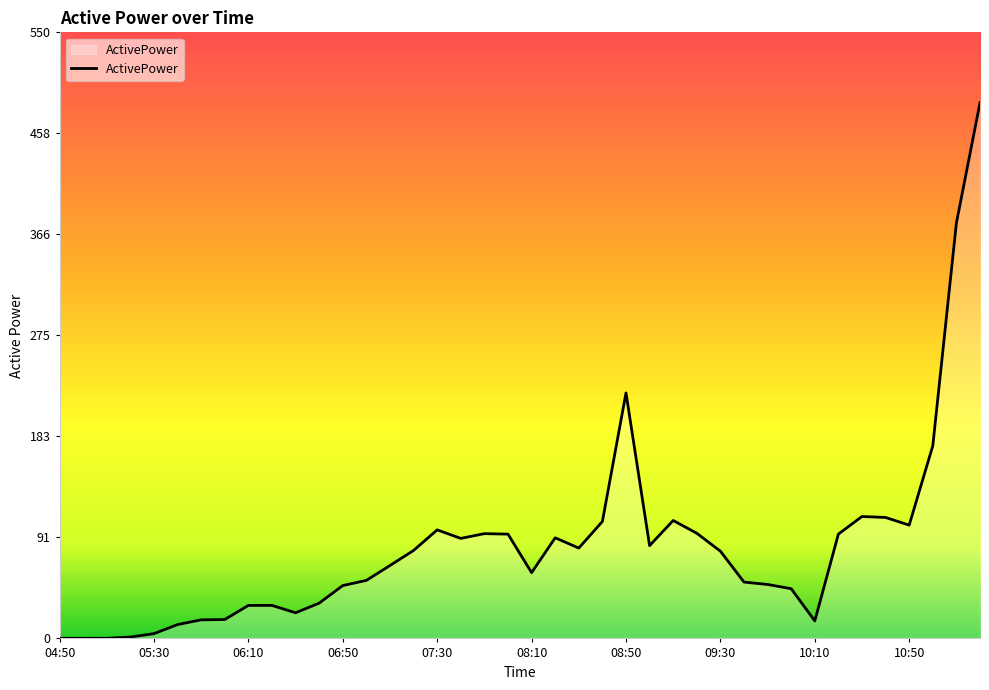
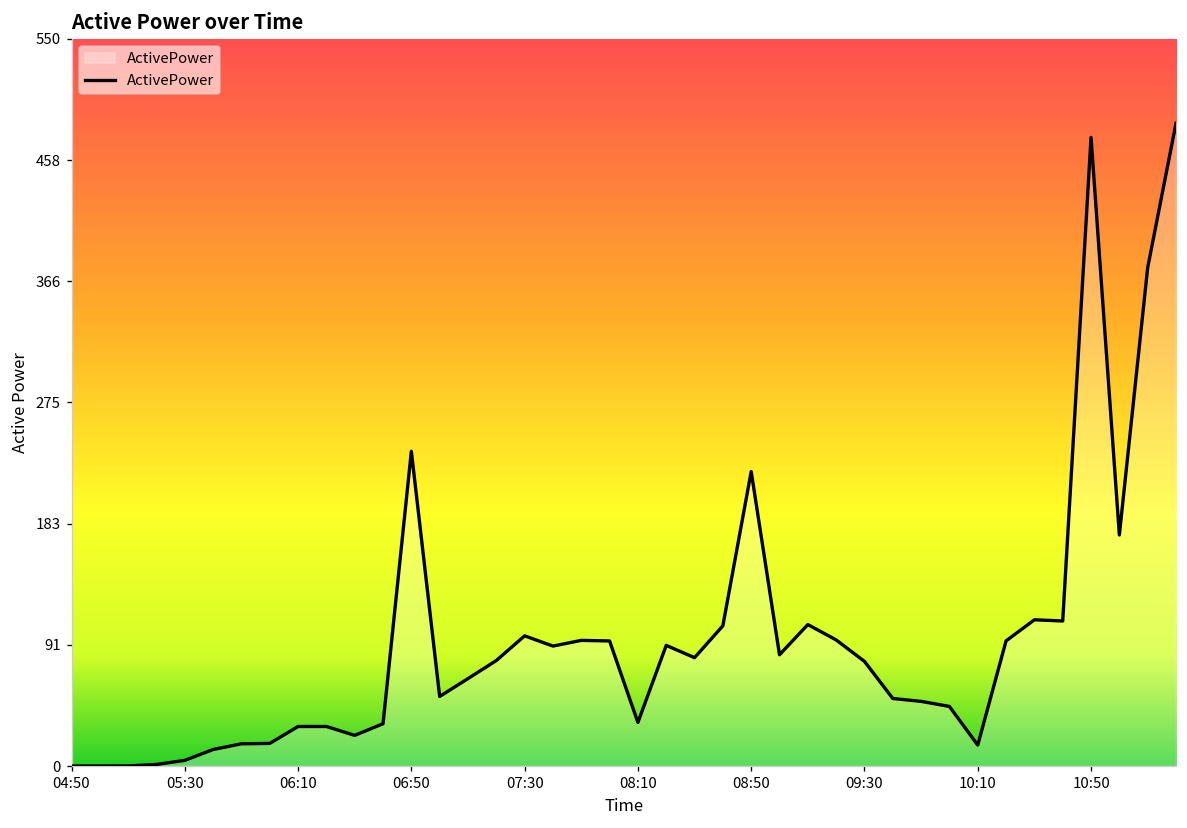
  {
    "04:50": 0,
    "05:30": 4,
    "06:10": 30,
-   "06:50": 48,
+   "06:50": 238,
    "07:30": 98,
-   "08:10": 60,
+   "08:10": 33,
    "08:50": 223,
    "09:30": 79,
    "10:10": 16,
-   "10:50": 103
+   "10:50": 475
  }
